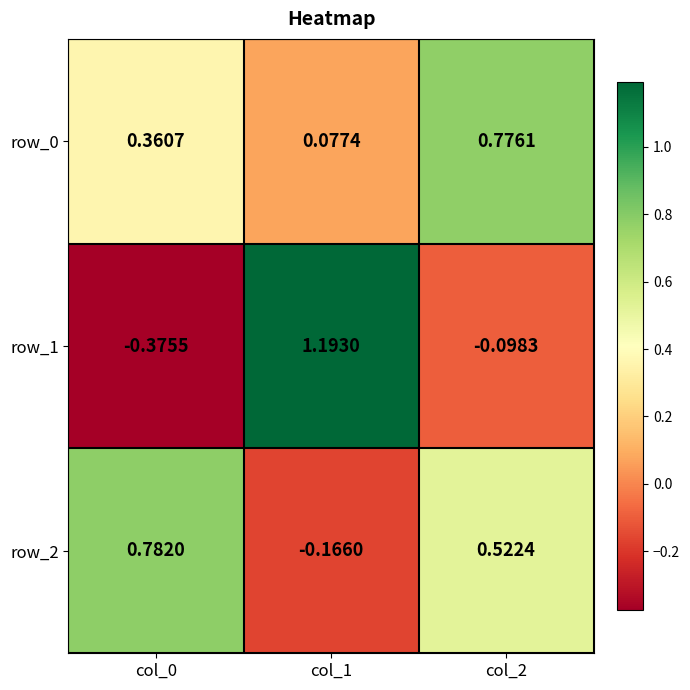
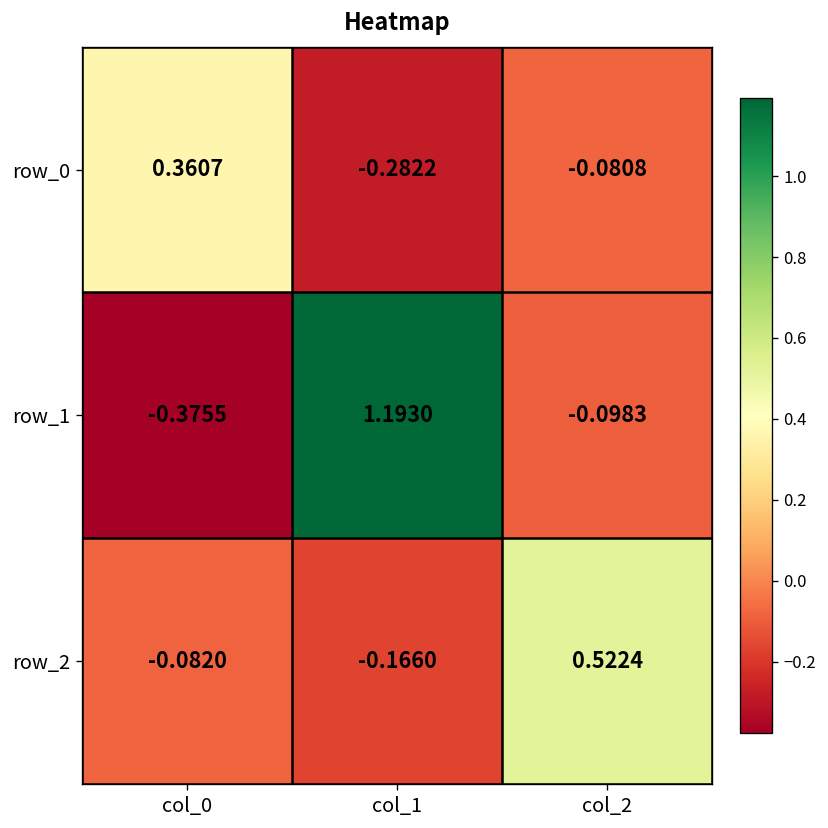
  {
    "row_0": {
      "col_0": 0.3607,
-     "col_1": 0.0774,
-     "col_2": 0.7761
+     "col_1": -0.2822,
+     "col_2": -0.0808
    },
    "row_1": {
      "col_0": -0.3755,
      "col_1": 1.1930,
      "col_2": -0.0983
    },
    "row_2": {
-     "col_0": 0.7820,
+     "col_0": -0.0820,
      "col_1": -0.1660,
      "col_2": 0.5224
    }
  }
